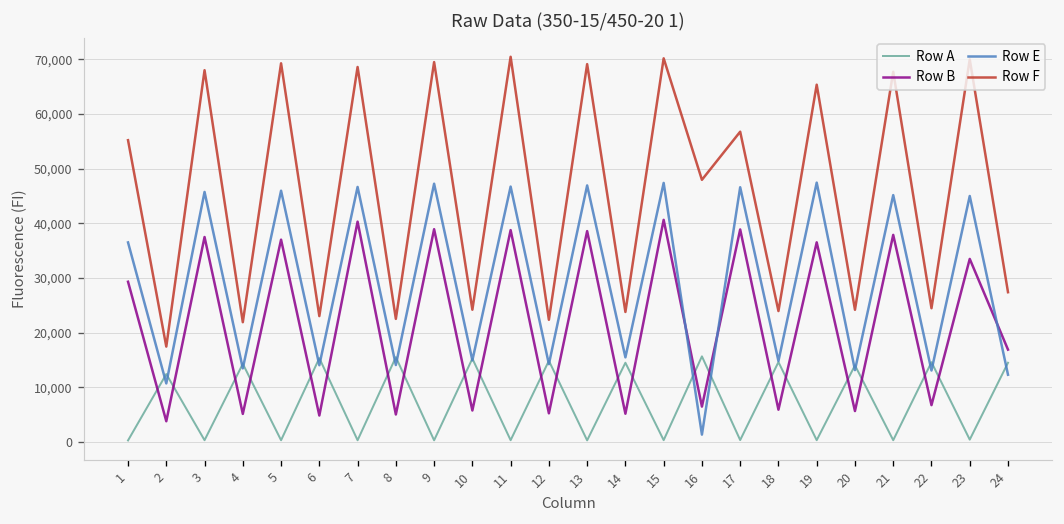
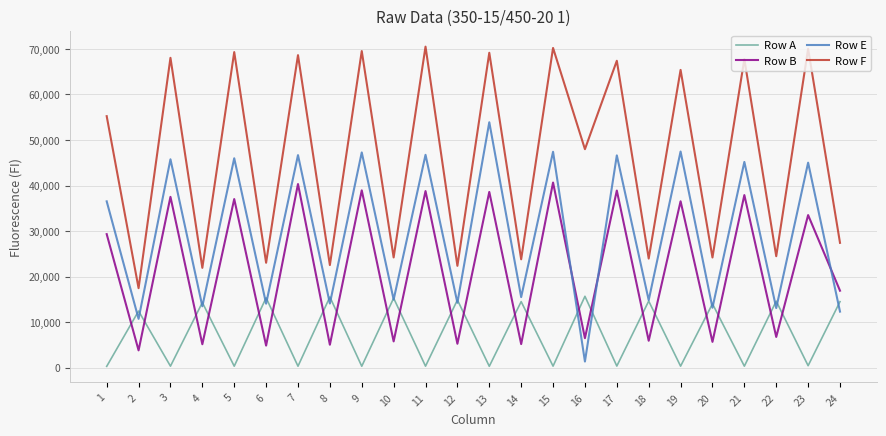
  {
    "Row A": {
      "1": "0",
      "2": "12,000",
      "3": "0",
      "4": "14,000",
      "5": "0",
      "6": "15,000",
      "7": "0",
      "8": "16,000",
      "9": "0",
      "11": "0",
      "12": "15,000",
      "13": "0",
      "14": "15,000",
      "15": "0",
      "16": "16,000",
      "17": "0",
      "19": "0",
      "20": "14,000",
      "21": "0",
      "22": "15,000",
      "23": "0",
      "24": "15,000"
    },
    "Row B": {
      "1": "29,000",
      "2": "4,000",
      "3": "38,000",
      "4": "5,000",
      "5": "37,000",
      "6": "5,000",
      "7": "40,000",
      "8": "5,000",
      "9": "39,000",
      "10": "6,000",
      "11": "39,000",
      "12": "5,000",
      "13": "39,000",
      "14": "5,000",
      "15": "41,000",
      "16": "7,000",
      "17": "39,000",
      "18": "6,000",
      "19": "37,000",
      "20": "6,000",
      "21": "38,000",
      "22": "7,000",
      "23": "34,000",
      "24": "17,000"
    },
    "Row E": {
      "1": "37,000",
      "2": "11,000",
      "3": "46,000",
      "4": "14,000",
      "5": "46,000",
      "6": "14,000",
      "7": "47,000",
      "8": "14,000",
      "9": "47,000",
      "11": "47,000",
      "12": "14,000",
-     "13": "47,000",
+     "13": "54,000",
      "14": "16,000",
      "15": "47,000",
      "16": "1,000",
      "17": "47,000",
      "19": "47,000",
      "20": "13,000",
      "21": "45,000",
      "22": "13,000",
      "23": "45,000",
      "24": "12,000"
    },
    "Row F": {
      "1": "55,000",
      "2": "17,000",
      "3": "68,000",
      "4": "22,000",
      "5": "69,000",
      "6": "23,000",
      "7": "69,000",
      "8": "23,000",
      "9": "70,000",
      "10": "24,000",
      "11": "70,000",
      "12": "22,000",
      "13": "69,000",
      "14": "24,000",
      "15": "70,000",
      "16": "48,000",
-     "17": "57,000",
+     "17": "67,000",
      "18": "24,000",
      "19": "65,000",
      "20": "24,000",
      "22": "24,000",
      "24": "27,000"
    }
  }
